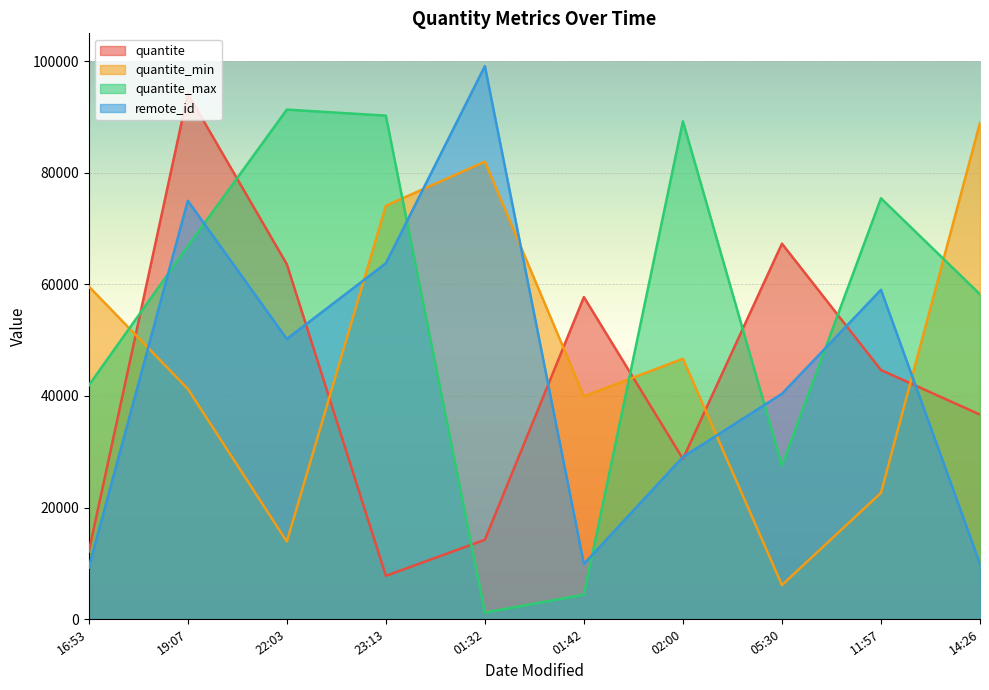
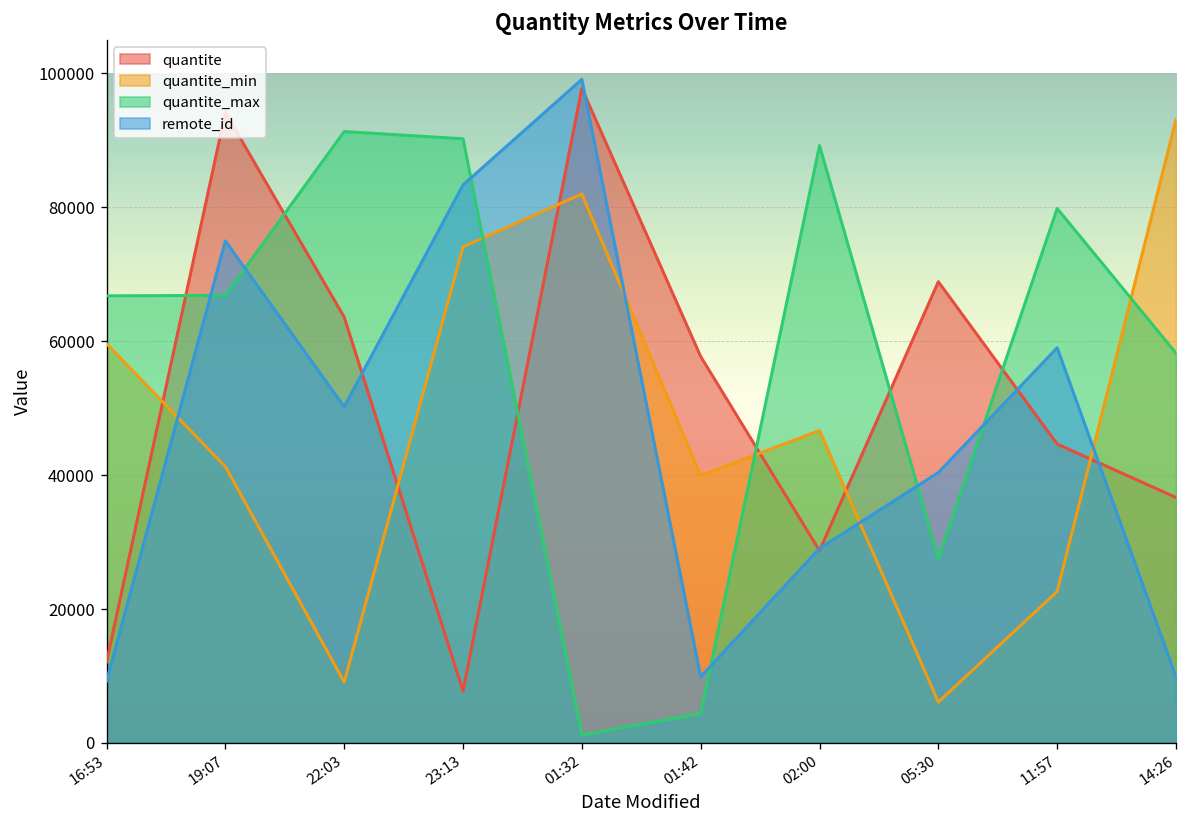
  {
    "quantite": {
      "16:53": 12000,
      "22:03": 64000,
      "23:13": 8000,
-     "01:32": 14000,
+     "01:32": 98000,
      "01:42": 58000,
-     "05:30": 67000,
+     "05:30": 69000,
      "11:57": 45000,
      "14:26": 37000
    },
    "quantite_min": {
      "16:53": 60000,
      "19:07": 41000,
-     "22:03": 14000,
+     "22:03": 9000,
      "23:13": 74000,
      "01:32": 82000,
      "01:42": 40000,
      "02:00": 47000,
      "05:30": 6000,
      "11:57": 23000,
-     "14:26": 89000
+     "14:26": 93000
    },
    "quantite_max": {
-     "16:53": 42000,
+     "16:53": 67000,
      "19:07": 67000,
      "22:03": 91000,
      "23:13": 90000,
      "01:32": 1000,
      "01:42": 4000,
      "02:00": 89000,
      "05:30": 28000,
-     "11:57": 75000,
+     "11:57": 80000,
      "14:26": 58000
    },
    "remote_id": {
      "16:53": 9000,
      "19:07": 75000,
      "22:03": 50000,
-     "23:13": 64000,
+     "23:13": 83000,
      "01:32": 99000,
      "01:42": 10000,
      "05:30": 40000,
      "11:57": 59000,
      "14:26": 10000
    }
  }
